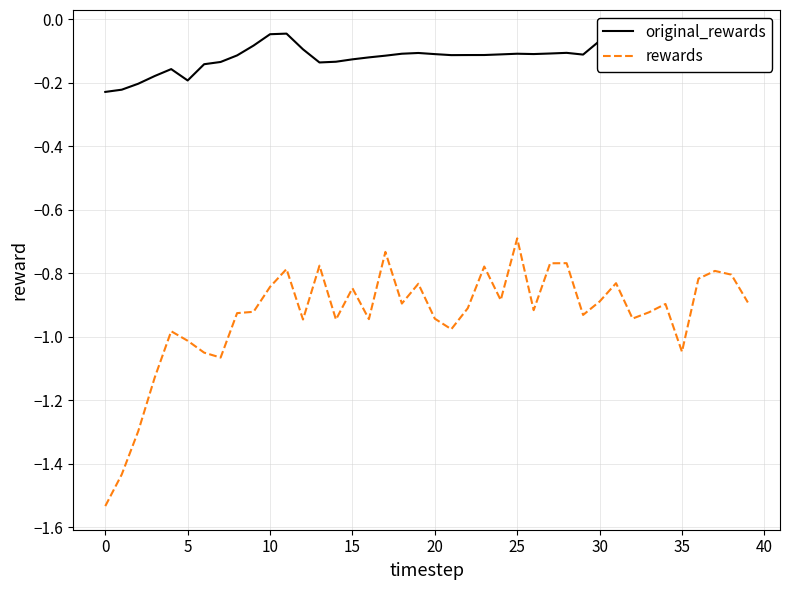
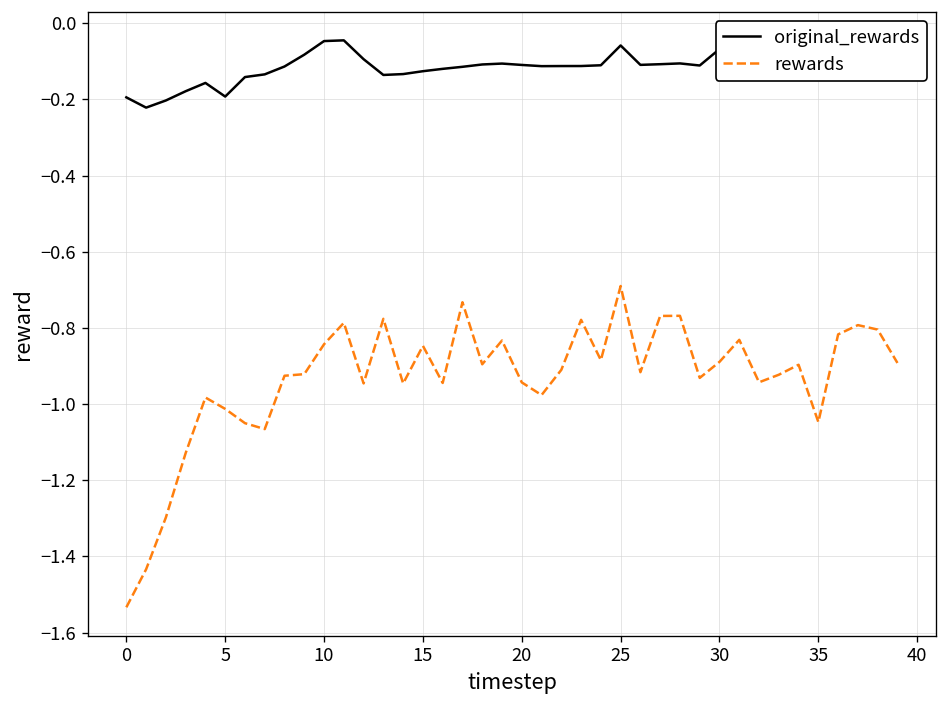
  {
    "original_rewards": {
-     "0": -0.23,
+     "0": -0.19,
      "5": -0.19,
      "10": -0.05,
      "15": -0.13,
      "20": -0.11,
-     "25": -0.11
+     "25": -0.06
    },
    "rewards": {
      "0": -1.53,
      "5": -1.01,
      "10": -0.84,
      "15": -0.85,
      "20": -0.94,
      "25": -0.69,
      "30": -0.89,
      "35": -1.05
    }
  }
